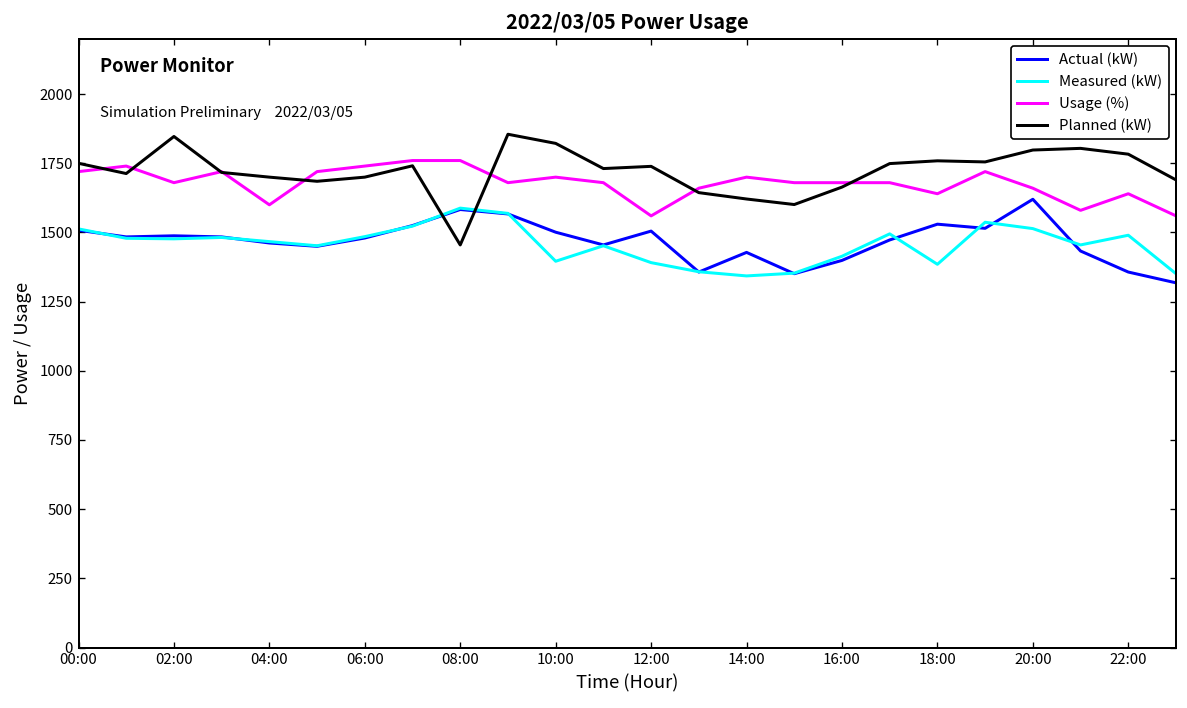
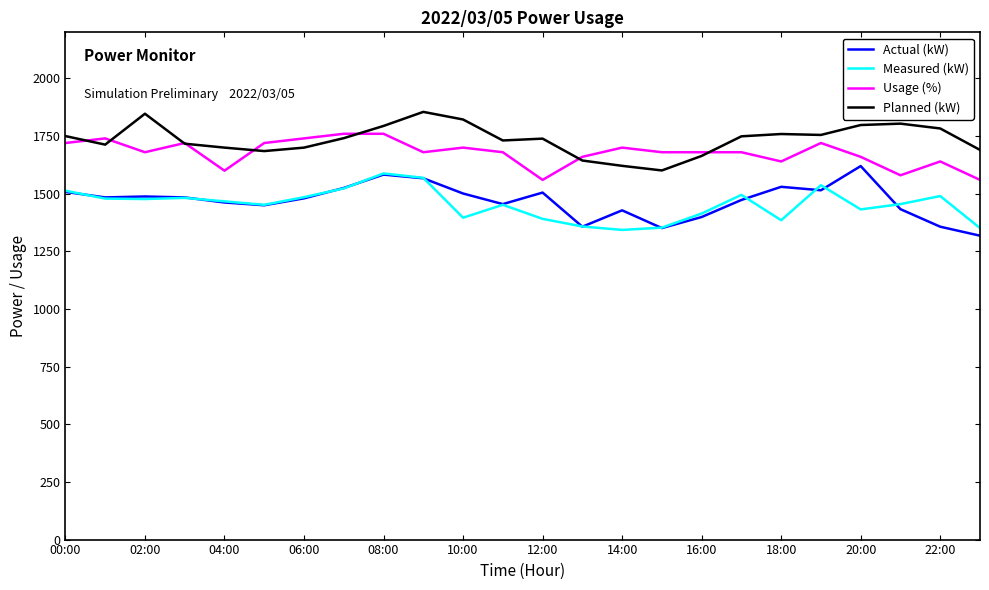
  {
    "Actual (kW)": {
      "10:00": 1500,
      "12:00": 1510,
      "14:00": 1430,
      "16:00": 1400,
      "18:00": 1530,
      "20:00": 1620,
      "22:00": 1360
    },
    "Measured (kW)": {
      "10:00": 1400,
      "12:00": 1390,
      "14:00": 1340,
      "16:00": 1410,
      "18:00": 1390,
-     "20:00": 1510,
+     "20:00": 1430,
      "22:00": 1490
    },
    "Usage (%)": {
      "00:00": 1720,
      "02:00": 1680,
      "04:00": 1600,
      "06:00": 1740,
      "08:00": 1760,
      "10:00": 1700,
      "12:00": 1560,
      "14:00": 1700,
      "16:00": 1680,
      "18:00": 1640,
      "20:00": 1660,
      "22:00": 1640
    },
    "Planned (kW)": {
      "00:00": 1750,
      "04:00": 1700,
      "06:00": 1700,
-     "08:00": 1460,
+     "08:00": 1790,
      "10:00": 1820,
      "12:00": 1740,
      "14:00": 1620,
      "16:00": 1660,
      "18:00": 1760,
      "20:00": 1800,
      "22:00": 1780
    }
  }
